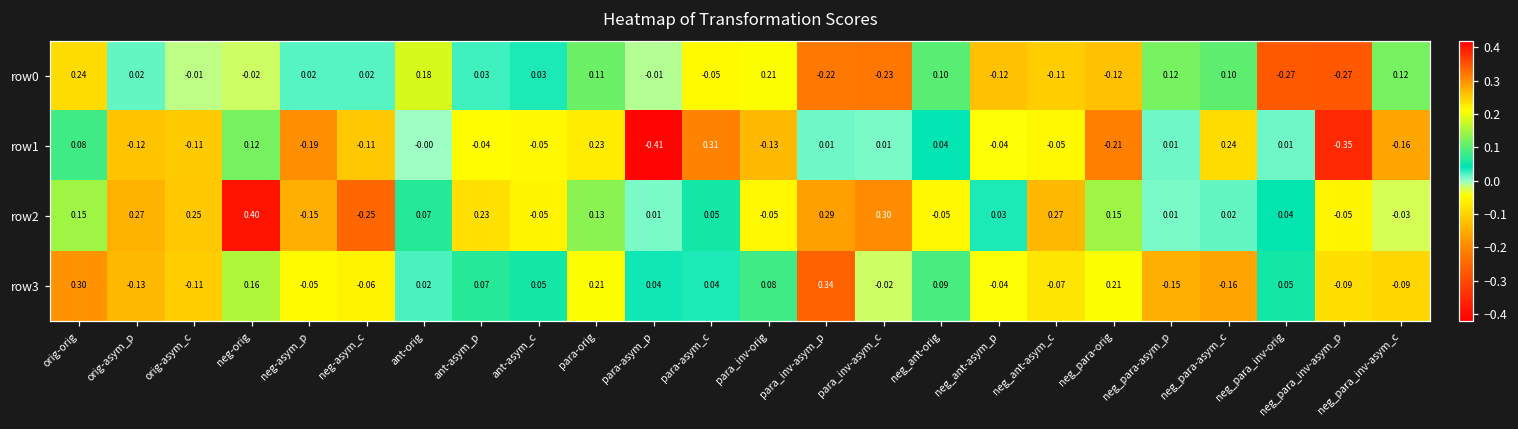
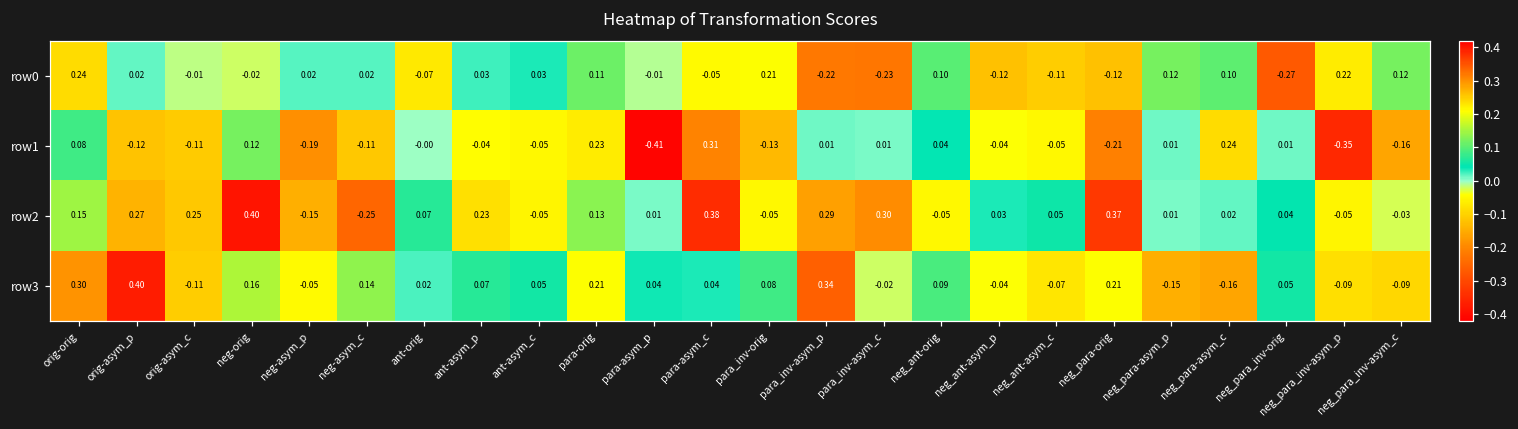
  {
    "row0": {
      "orig-orig": 0.24,
      "orig-asym_p": 0.02,
      "orig-asym_c": -0.01,
      "neg-orig": -0.02,
      "neg-asym_p": 0.02,
      "neg-asym_c": 0.02,
-     "ant-orig": 0.18,
+     "ant-orig": -0.07,
      "ant-asym_p": 0.03,
      "ant-asym_c": 0.03,
      "para-orig": 0.11,
      "para-asym_p": -0.01,
      "para-asym_c": -0.05,
      "para_inv-orig": 0.21,
      "para_inv-asym_p": -0.22,
      "para_inv-asym_c": -0.23,
      "neg_ant-orig": 0.10,
      "neg_ant-asym_p": -0.12,
      "neg_ant-asym_c": -0.11,
      "neg_para-orig": -0.12,
      "neg_para-asym_p": 0.12,
      "neg_para-asym_c": 0.10,
      "neg_para_inv-orig": -0.27,
-     "neg_para_inv-asym_p": -0.27,
+     "neg_para_inv-asym_p": 0.22,
      "neg_para_inv-asym_c": 0.12
    },
    "row1": {
      "orig-orig": 0.08,
      "orig-asym_p": -0.12,
      "orig-asym_c": -0.11,
      "neg-orig": 0.12,
      "neg-asym_p": -0.19,
      "neg-asym_c": -0.11,
      "ant-orig": -0.00,
      "ant-asym_p": -0.04,
      "ant-asym_c": -0.05,
      "para-orig": 0.23,
      "para-asym_p": -0.41,
      "para-asym_c": 0.31,
      "para_inv-orig": -0.13,
      "para_inv-asym_p": 0.01,
      "para_inv-asym_c": 0.01,
      "neg_ant-orig": 0.04,
      "neg_ant-asym_p": -0.04,
      "neg_ant-asym_c": -0.05,
      "neg_para-orig": -0.21,
      "neg_para-asym_p": 0.01,
      "neg_para-asym_c": 0.24,
      "neg_para_inv-orig": 0.01,
      "neg_para_inv-asym_p": -0.35,
      "neg_para_inv-asym_c": -0.16
    },
    "row2": {
      "orig-orig": 0.15,
      "orig-asym_p": 0.27,
      "orig-asym_c": 0.25,
      "neg-orig": 0.40,
      "neg-asym_p": -0.15,
      "neg-asym_c": -0.25,
      "ant-orig": 0.07,
      "ant-asym_p": 0.23,
      "ant-asym_c": -0.05,
      "para-orig": 0.13,
      "para-asym_p": 0.01,
-     "para-asym_c": 0.05,
+     "para-asym_c": 0.38,
      "para_inv-orig": -0.05,
      "para_inv-asym_p": 0.29,
      "para_inv-asym_c": 0.30,
      "neg_ant-orig": -0.05,
      "neg_ant-asym_p": 0.03,
-     "neg_ant-asym_c": 0.27,
-     "neg_para-orig": 0.15,
+     "neg_ant-asym_c": 0.05,
+     "neg_para-orig": 0.37,
      "neg_para-asym_p": 0.01,
      "neg_para-asym_c": 0.02,
      "neg_para_inv-orig": 0.04,
      "neg_para_inv-asym_p": -0.05,
      "neg_para_inv-asym_c": -0.03
    },
    "row3": {
      "orig-orig": 0.30,
-     "orig-asym_p": -0.13,
+     "orig-asym_p": 0.40,
      "orig-asym_c": -0.11,
      "neg-orig": 0.16,
      "neg-asym_p": -0.05,
-     "neg-asym_c": -0.06,
+     "neg-asym_c": 0.14,
      "ant-orig": 0.02,
      "ant-asym_p": 0.07,
      "ant-asym_c": 0.05,
      "para-orig": 0.21,
      "para-asym_p": 0.04,
      "para-asym_c": 0.04,
      "para_inv-orig": 0.08,
      "para_inv-asym_p": 0.34,
      "para_inv-asym_c": -0.02,
      "neg_ant-orig": 0.09,
      "neg_ant-asym_p": -0.04,
      "neg_ant-asym_c": -0.07,
      "neg_para-orig": 0.21,
      "neg_para-asym_p": -0.15,
      "neg_para-asym_c": -0.16,
      "neg_para_inv-orig": 0.05,
      "neg_para_inv-asym_p": -0.09,
      "neg_para_inv-asym_c": -0.09
    }
  }
